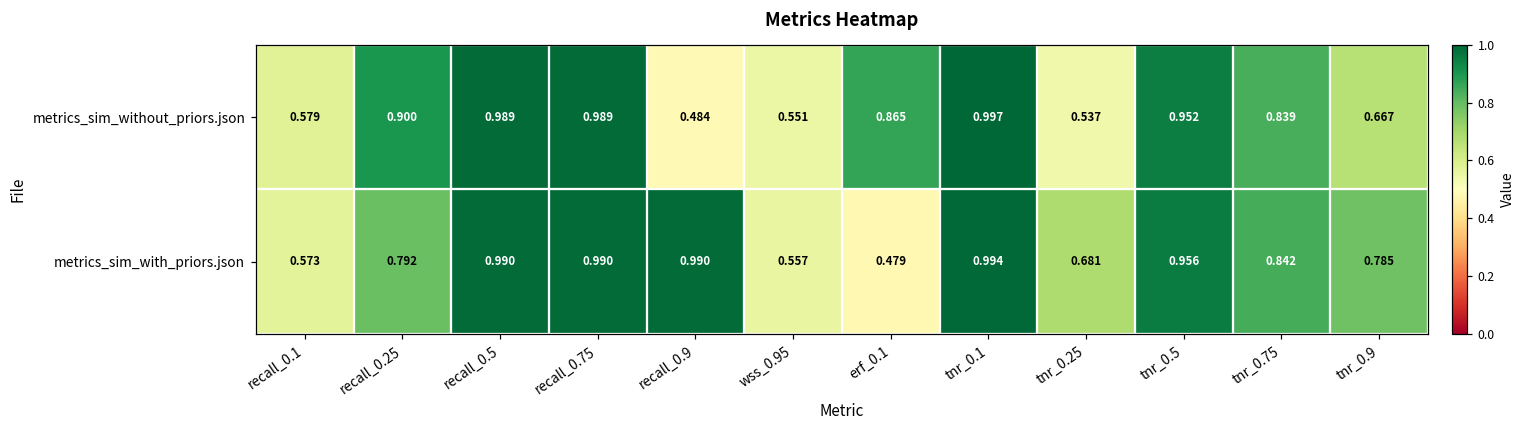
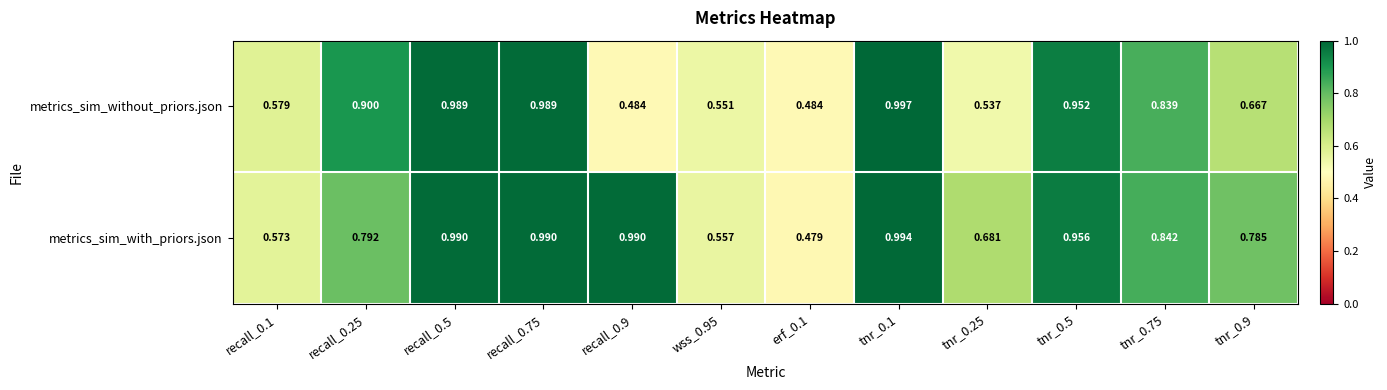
  {
    "metrics_sim_without_priors.json": {
      "recall_0.1": 0.579,
      "recall_0.25": 0.900,
      "recall_0.5": 0.989,
      "recall_0.75": 0.989,
      "recall_0.9": 0.484,
      "wss_0.95": 0.551,
-     "erf_0.1": 0.865,
+     "erf_0.1": 0.484,
      "tnr_0.1": 0.997,
      "tnr_0.25": 0.537,
      "tnr_0.5": 0.952,
      "tnr_0.75": 0.839,
      "tnr_0.9": 0.667
    },
    "metrics_sim_with_priors.json": {
      "recall_0.1": 0.573,
      "recall_0.25": 0.792,
      "recall_0.5": 0.990,
      "recall_0.75": 0.990,
      "recall_0.9": 0.990,
      "wss_0.95": 0.557,
      "erf_0.1": 0.479,
      "tnr_0.1": 0.994,
      "tnr_0.25": 0.681,
      "tnr_0.5": 0.956,
      "tnr_0.75": 0.842,
      "tnr_0.9": 0.785
    }
  }
